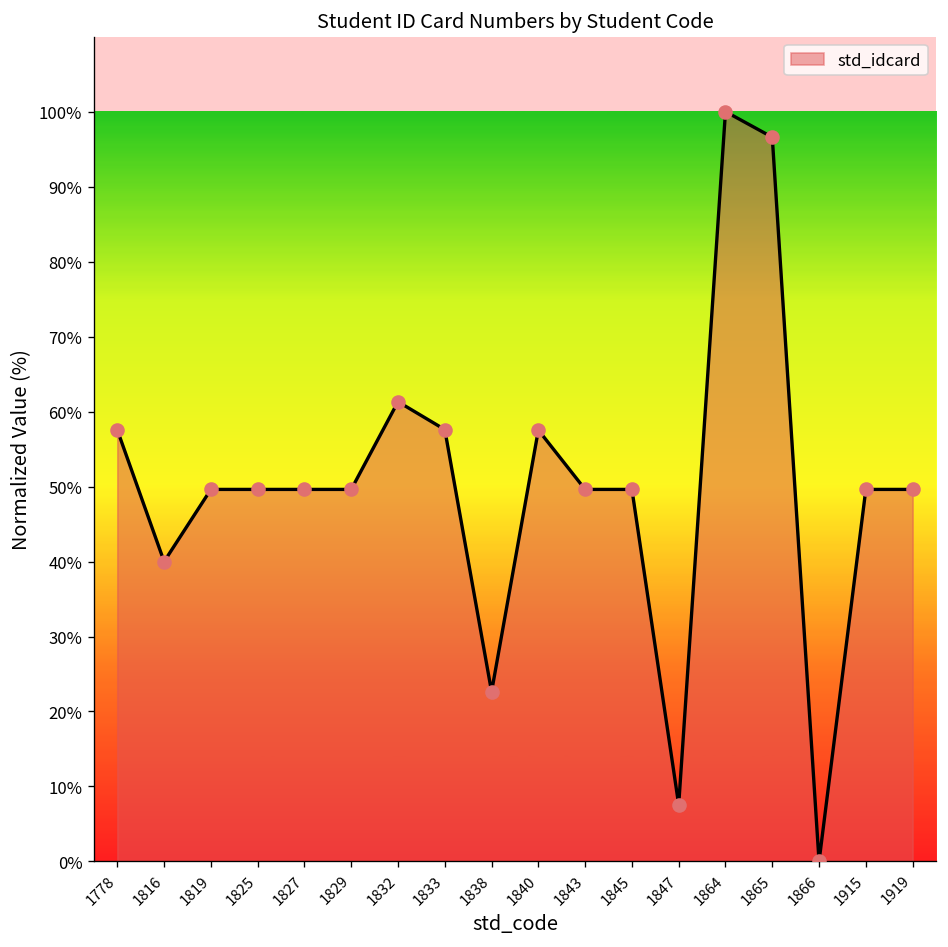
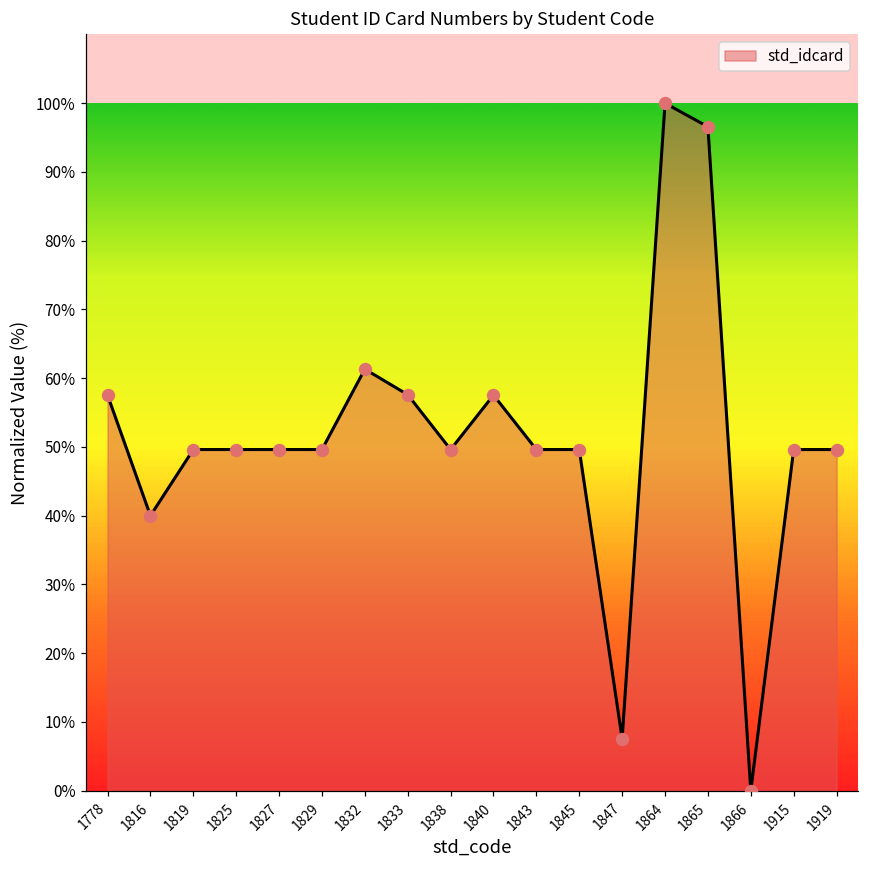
  {
    "1778": "58%",
    "1816": "40%",
    "1819": "50%",
    "1825": "50%",
    "1827": "50%",
    "1829": "50%",
    "1832": "61%",
    "1833": "58%",
-   "1838": "23%",
+   "1838": "50%",
    "1840": "58%",
    "1843": "50%",
    "1845": "50%",
    "1847": "8%",
    "1864": "100%",
    "1865": "97%",
    "1866": "0%",
    "1915": "50%",
    "1919": "50%"
  }
